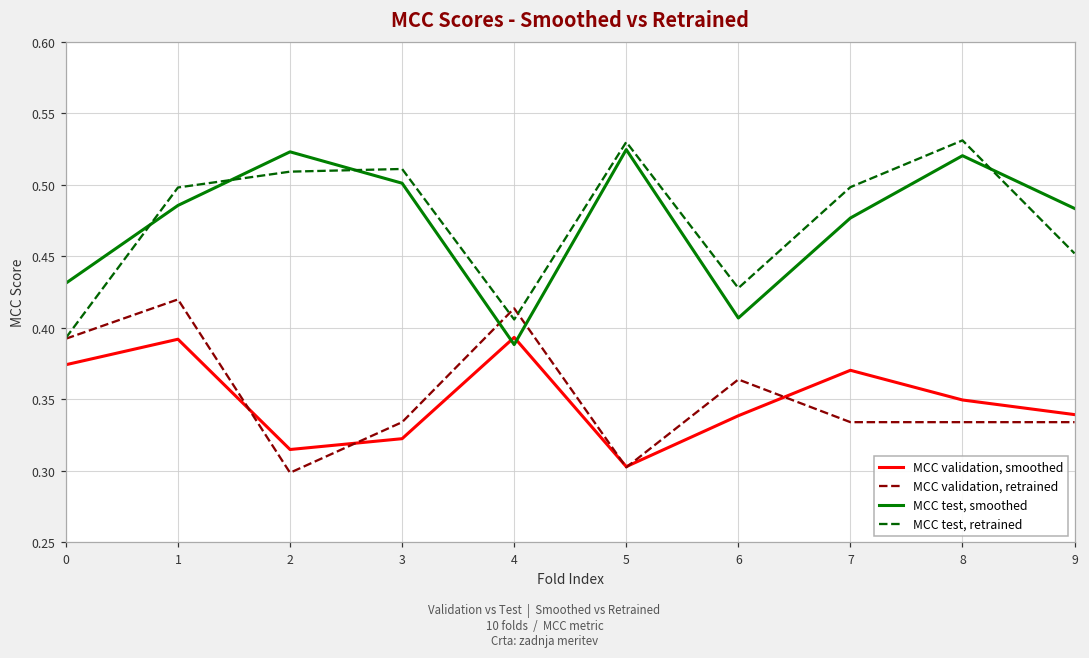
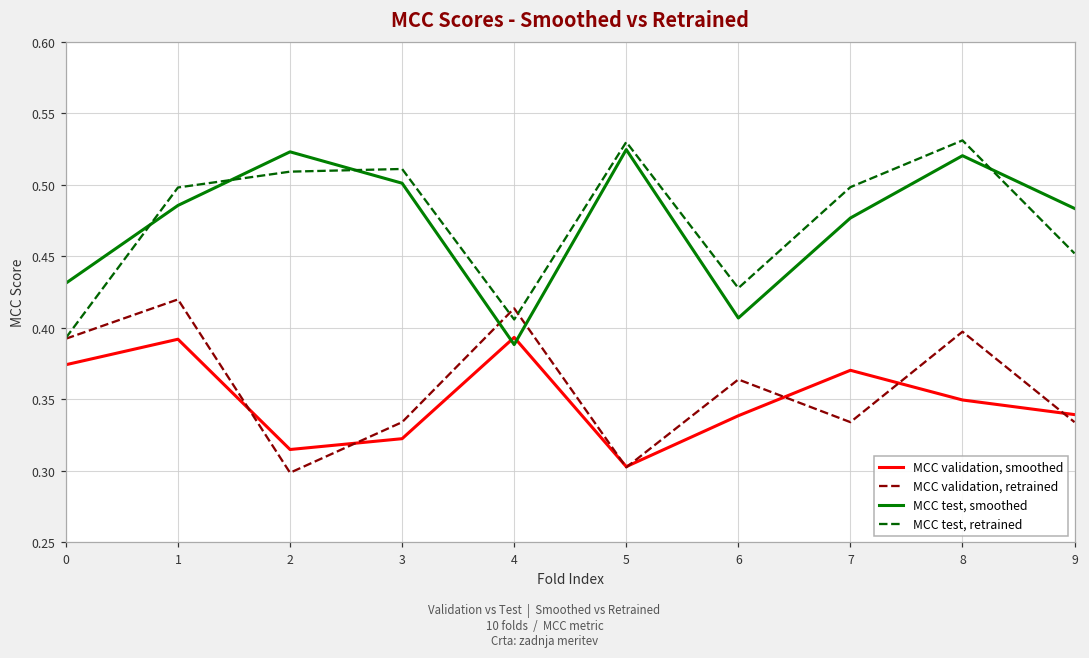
  {
    "MCC validation, smoothed": {
      "0": 0.374,
      "1": 0.392,
      "2": 0.315,
      "3": 0.322,
      "4": 0.393,
      "6": 0.338,
      "7": 0.370,
      "8": 0.349,
      "9": 0.339
    },
    "MCC validation, retrained": {
      "1": 0.420,
      "2": 0.299,
      "3": 0.334,
      "4": 0.414,
      "6": 0.364,
      "7": 0.334,
-     "8": 0.334,
+     "8": 0.397,
      "9": 0.334
    }
  }
